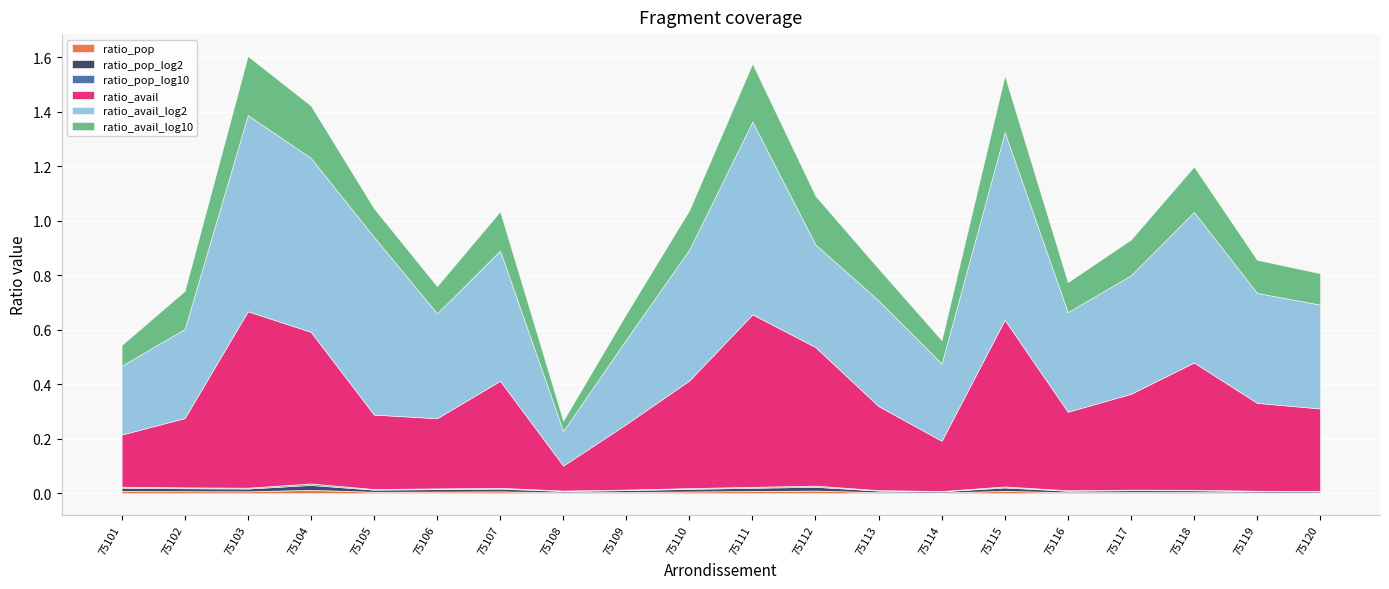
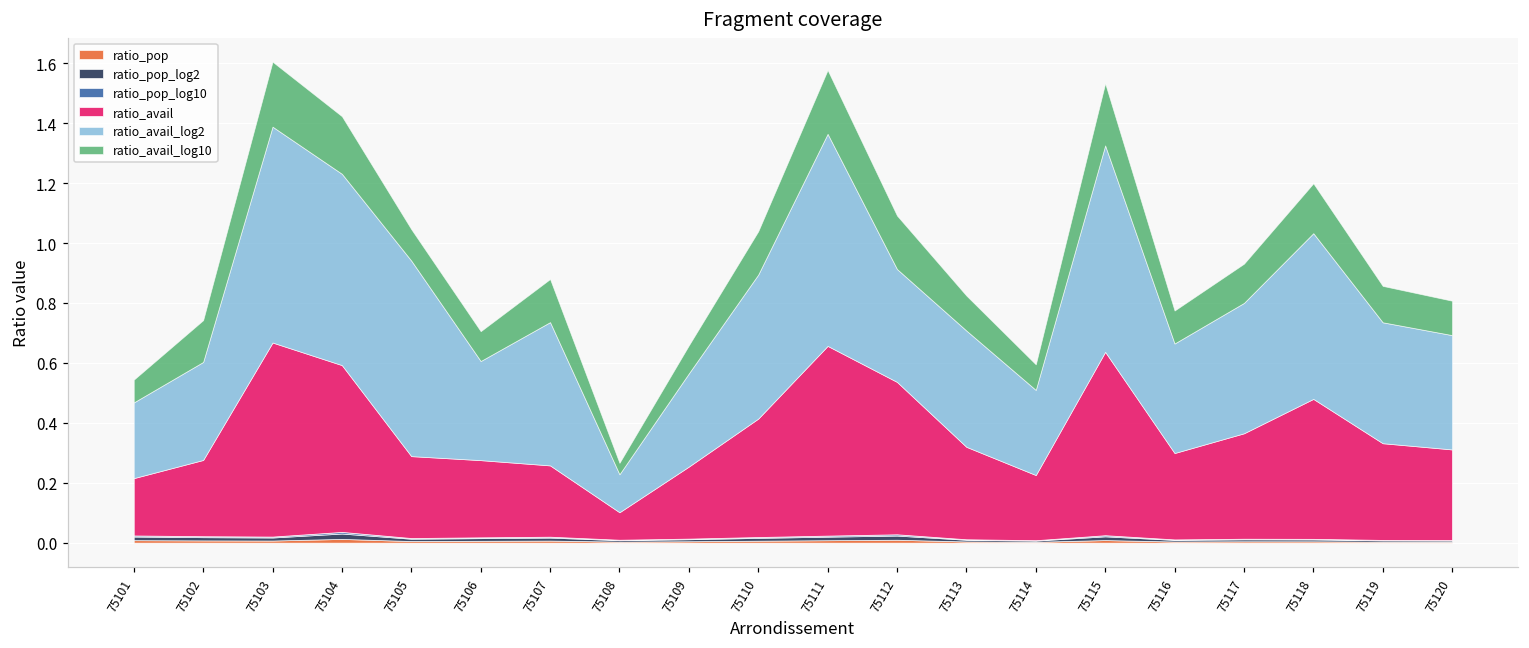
  {
    "ratio_pop": {
      "75104": 0.01,
      "75112": 0.01
    },
    "ratio_avail": {
      "75101": 0.19,
      "75102": 0.25,
      "75103": 0.65,
      "75104": 0.56,
      "75105": 0.27,
      "75106": 0.26,
-     "75107": 0.39,
+     "75107": 0.24,
      "75108": 0.09,
      "75109": 0.24,
      "75110": 0.40,
      "75111": 0.63,
      "75112": 0.51,
      "75113": 0.31,
-     "75114": 0.18,
+     "75114": 0.22,
      "75115": 0.61,
      "75116": 0.29,
      "75117": 0.35,
      "75118": 0.47,
      "75119": 0.32,
      "75120": 0.30
    },
    "ratio_avail_log2": {
      "75101": 0.25,
      "75102": 0.33,
      "75103": 0.72,
      "75104": 0.64,
      "75105": 0.65,
-     "75106": 0.39,
+     "75106": 0.33,
      "75107": 0.48,
      "75108": 0.13,
      "75109": 0.31,
      "75110": 0.48,
      "75111": 0.71,
      "75112": 0.38,
      "75113": 0.39,
      "75114": 0.28,
      "75115": 0.69,
      "75116": 0.37,
      "75117": 0.44,
      "75118": 0.55,
      "75119": 0.40,
      "75120": 0.38
    },
    "ratio_avail_log10": {
      "75101": 0.08,
      "75102": 0.14,
      "75103": 0.22,
      "75104": 0.19,
      "75105": 0.10,
      "75106": 0.10,
      "75107": 0.14,
      "75108": 0.04,
      "75109": 0.09,
      "75110": 0.14,
      "75111": 0.21,
      "75112": 0.18,
      "75113": 0.12,
      "75114": 0.09,
      "75115": 0.21,
      "75116": 0.11,
      "75117": 0.13,
      "75118": 0.17,
      "75119": 0.12,
      "75120": 0.11
    }
  }
